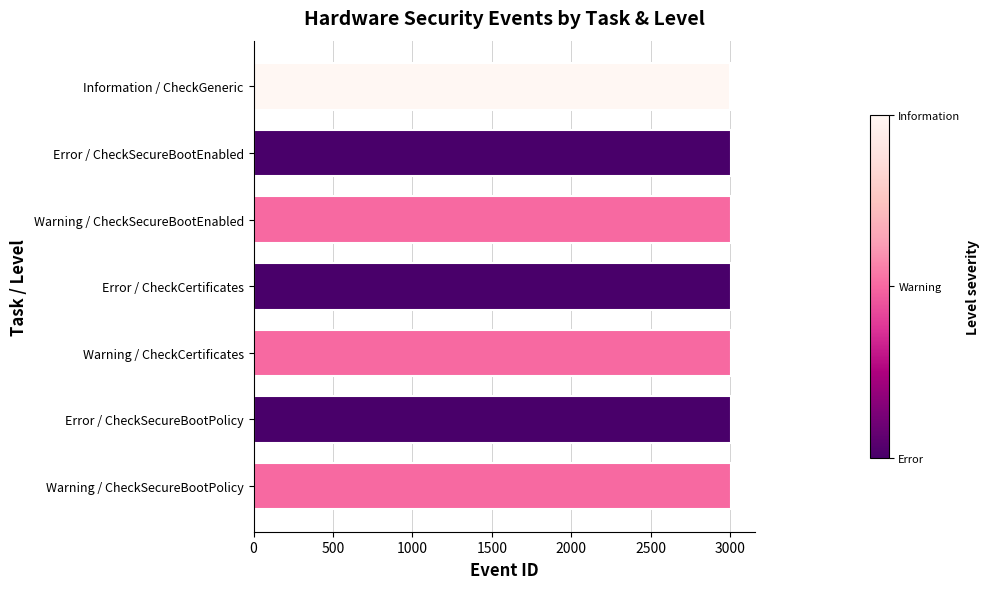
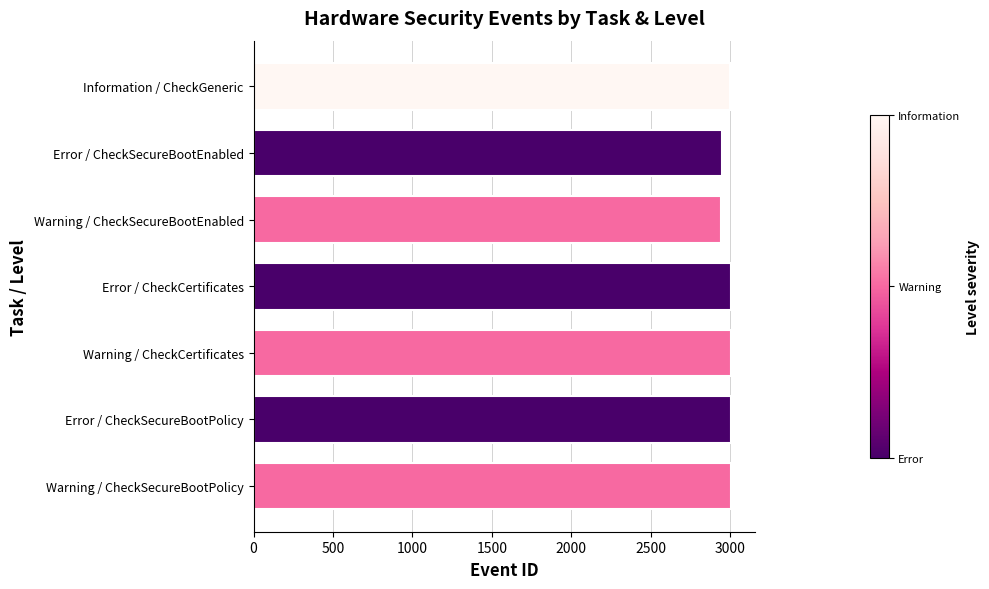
  {
    "Information / CheckGeneric": 3000,
-   "Error / CheckSecureBootEnabled": 3000,
-   "Warning / CheckSecureBootEnabled": 3000,
+   "Error / CheckSecureBootEnabled": 2950,
+   "Warning / CheckSecureBootEnabled": 2940,
    "Error / CheckCertificates": 3000,
    "Warning / CheckCertificates": 3010,
    "Error / CheckSecureBootPolicy": 3010,
    "Warning / CheckSecureBootPolicy": 3010
  }
